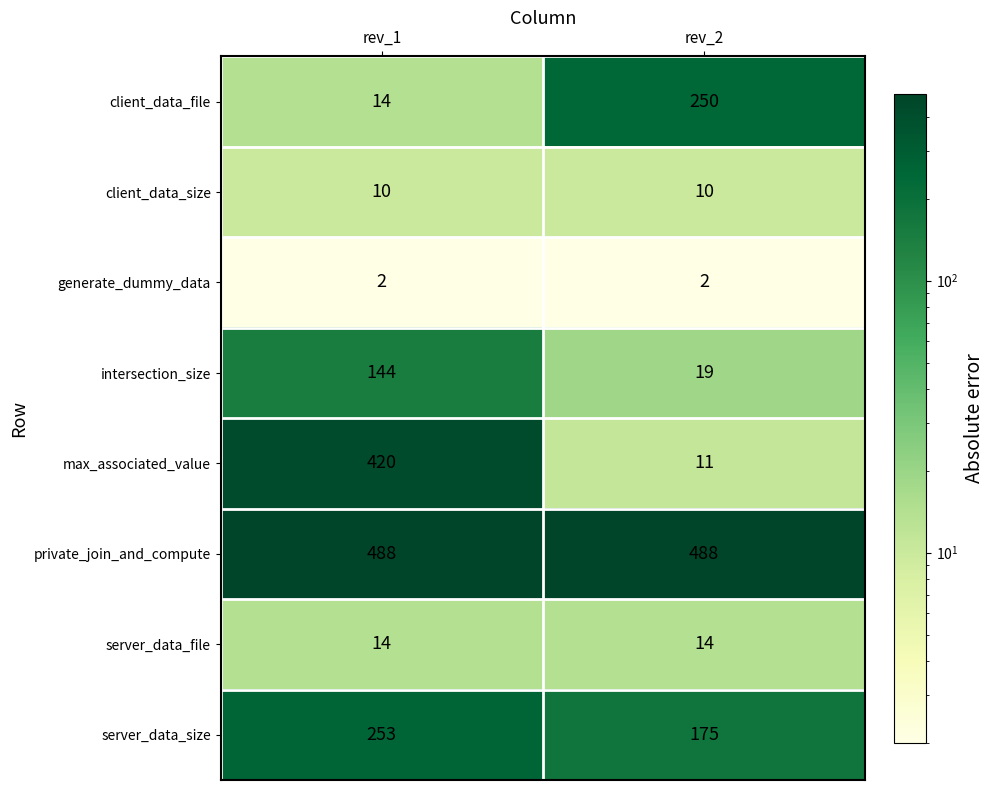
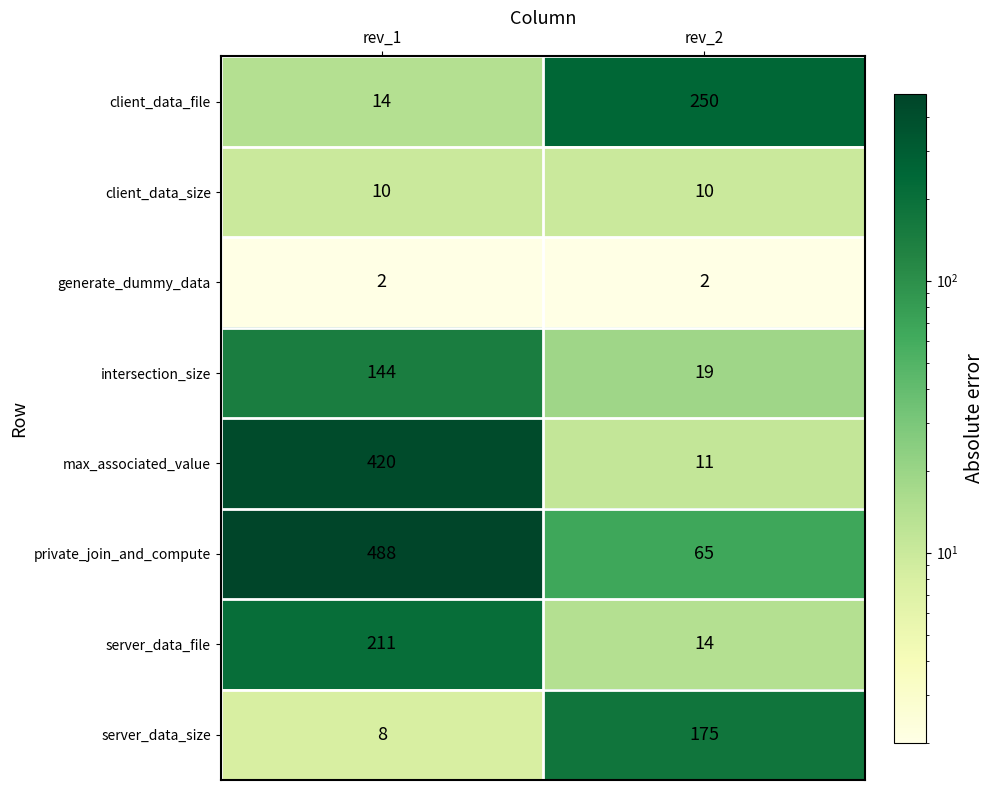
  {
    "client_data_file": {
      "rev_1": 14,
      "rev_2": 250
    },
    "client_data_size": {
      "rev_1": 10,
      "rev_2": 10
    },
    "generate_dummy_data": {
      "rev_1": 2,
      "rev_2": 2
    },
    "intersection_size": {
      "rev_1": 144,
      "rev_2": 19
    },
    "max_associated_value": {
      "rev_1": 420,
      "rev_2": 11
    },
    "private_join_and_compute": {
      "rev_1": 488,
-     "rev_2": 488
+     "rev_2": 65
    },
    "server_data_file": {
-     "rev_1": 14,
+     "rev_1": 211,
      "rev_2": 14
    },
    "server_data_size": {
-     "rev_1": 253,
+     "rev_1": 8,
      "rev_2": 175
    }
  }
